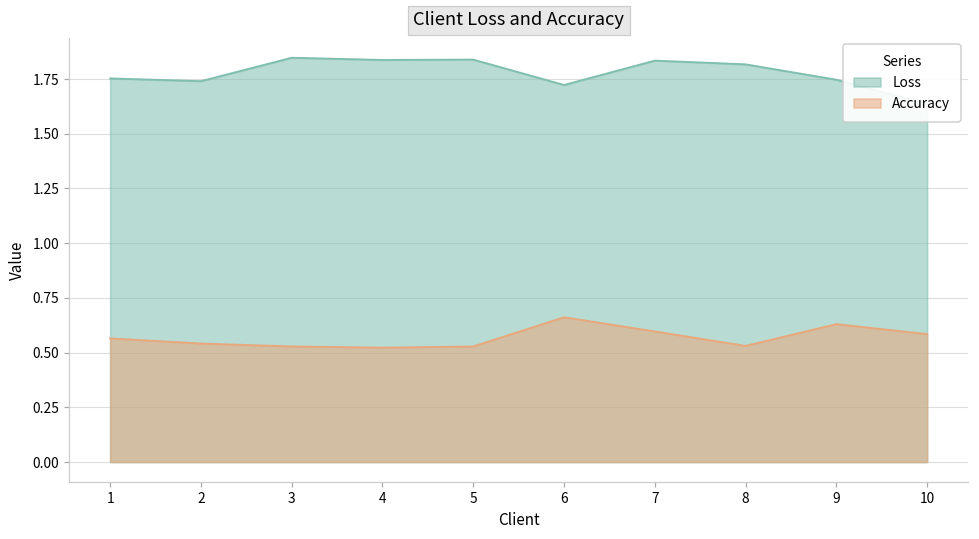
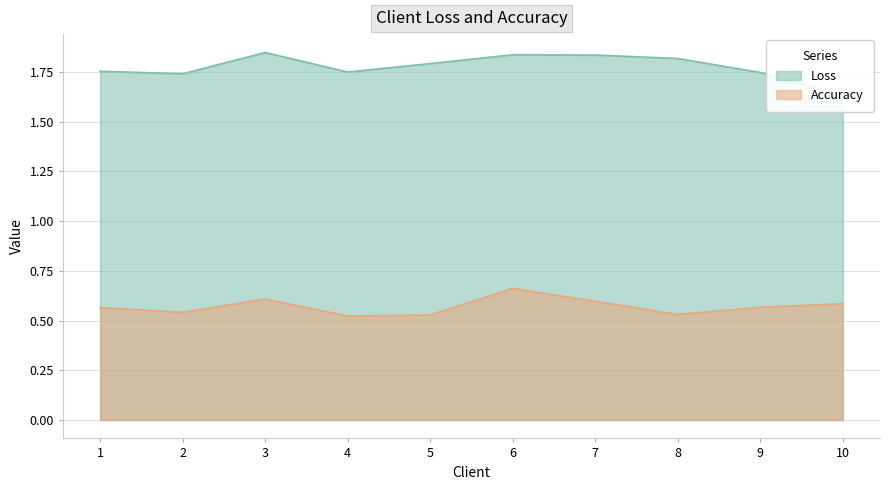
  {
    "Loss": {
      "1": 1.75,
      "2": 1.74,
      "3": 1.85,
-     "4": 1.84,
-     "5": 1.84,
-     "6": 1.72,
+     "4": 1.75,
+     "5": 1.79,
+     "6": 1.84,
      "7": 1.83,
      "8": 1.82,
      "9": 1.75
    },
    "Accuracy": {
      "1": 0.56,
      "2": 0.54,
-     "3": 0.53,
+     "3": 0.61,
      "4": 0.52,
      "5": 0.53,
      "6": 0.66,
      "7": 0.60,
      "8": 0.53,
-     "9": 0.63,
+     "9": 0.57,
      "10": 0.58
    }
  }
